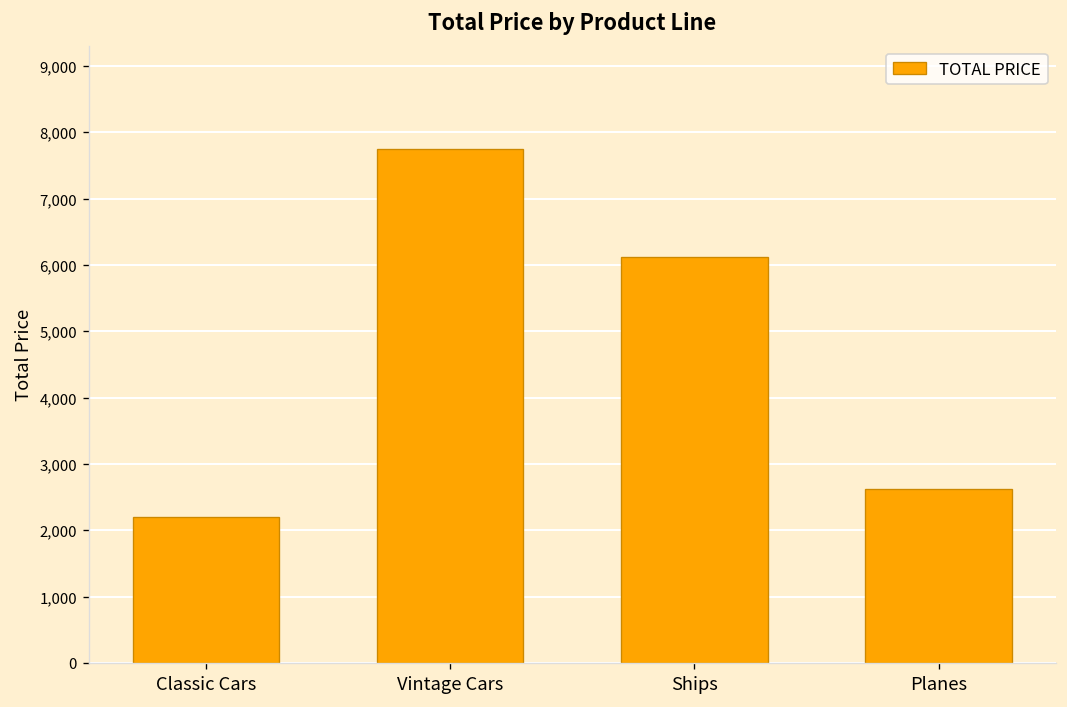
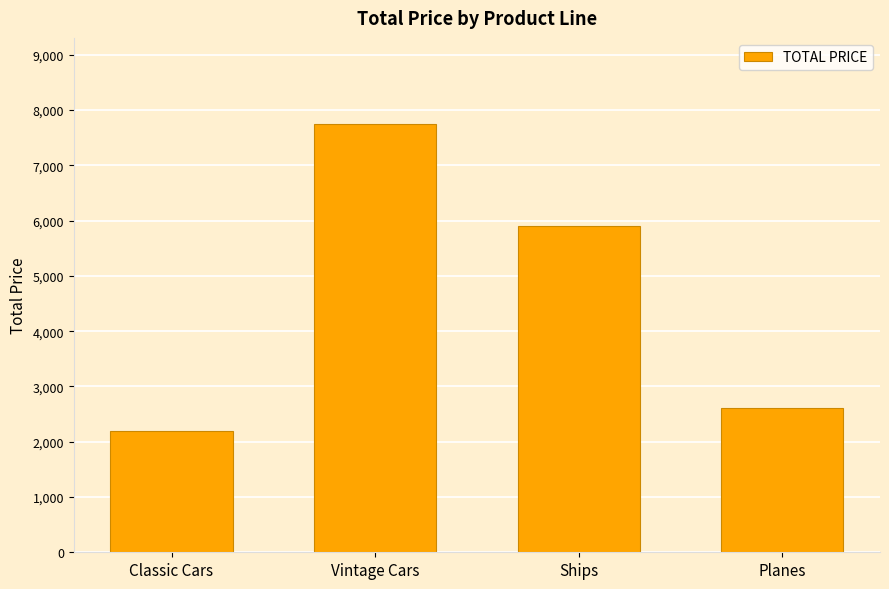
  {
    "Classic Cars": "2,200",
    "Vintage Cars": "7,800",
-   "Ships": "6,100",
+   "Ships": "5,900",
    "Planes": "2,600"
  }
